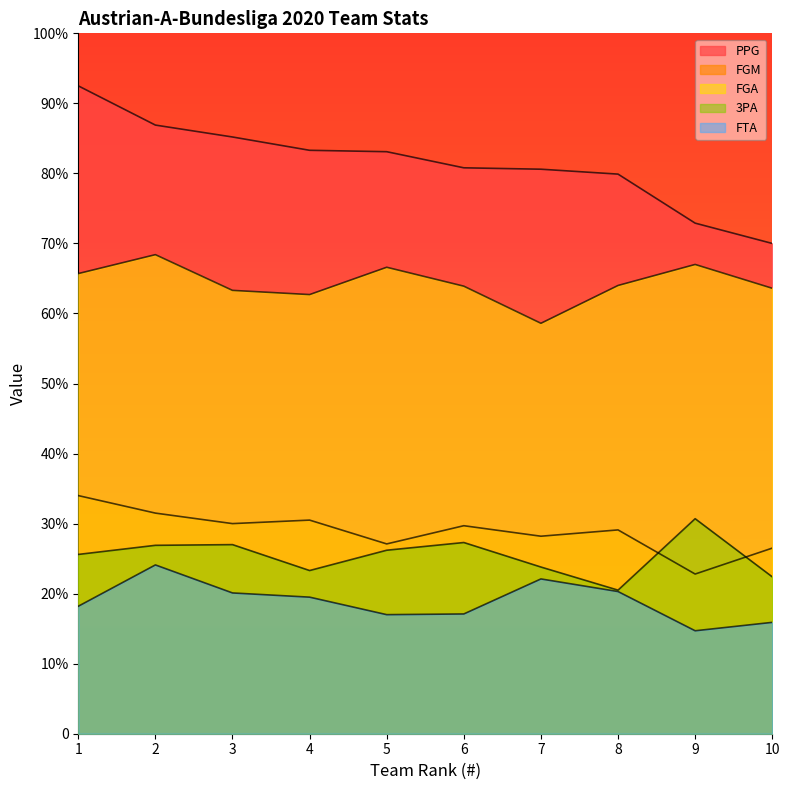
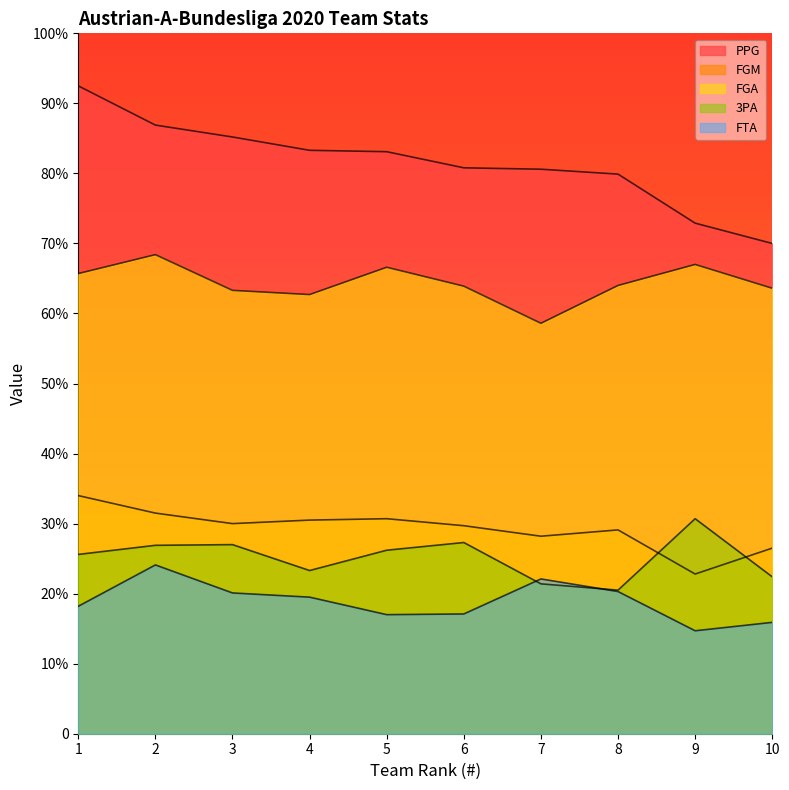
  {
    "PPG": {
      "1": "93%",
      "2": "87%",
      "3": "85%",
      "4": "83%",
      "5": "83%",
      "6": "81%",
      "7": "81%",
      "8": "80%",
      "9": "73%",
      "10": "70%"
    },
    "FGM": {
      "1": "34%",
      "2": "32%",
      "3": "30%",
      "4": "31%",
-     "5": "27%",
+     "5": "31%",
      "6": "30%",
      "7": "28%",
      "8": "29%",
      "9": "23%",
      "10": "27%"
    },
    "FGA": {
      "1": "66%",
      "2": "68%",
      "3": "63%",
      "4": "63%",
      "5": "67%",
      "6": "64%",
      "7": "59%",
      "8": "64%",
      "9": "67%",
      "10": "64%"
    },
    "3PA": {
      "1": "26%",
      "2": "27%",
      "3": "27%",
      "4": "23%",
      "5": "26%",
      "6": "27%",
-     "7": "24%",
+     "7": "21%",
      "9": "31%",
      "10": "22%"
    },
    "FTA": {
      "1": "18%",
      "2": "24%",
      "3": "20%",
      "4": "20%",
      "5": "17%",
      "6": "17%",
      "7": "22%",
      "9": "15%",
      "10": "16%"
    }
  }
